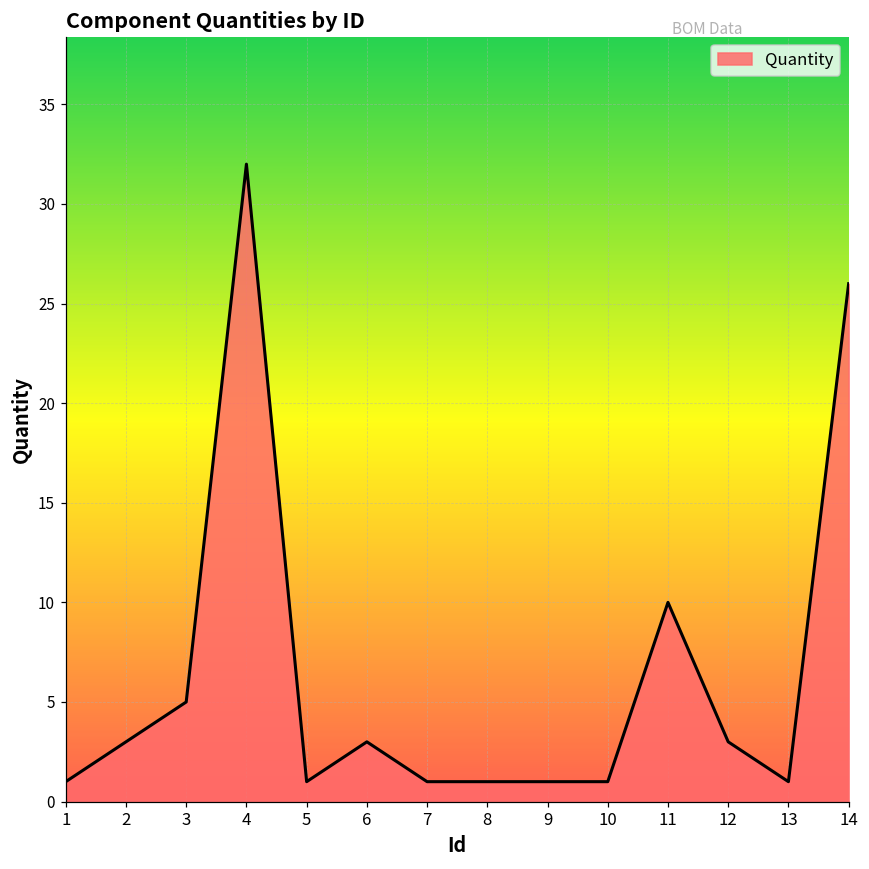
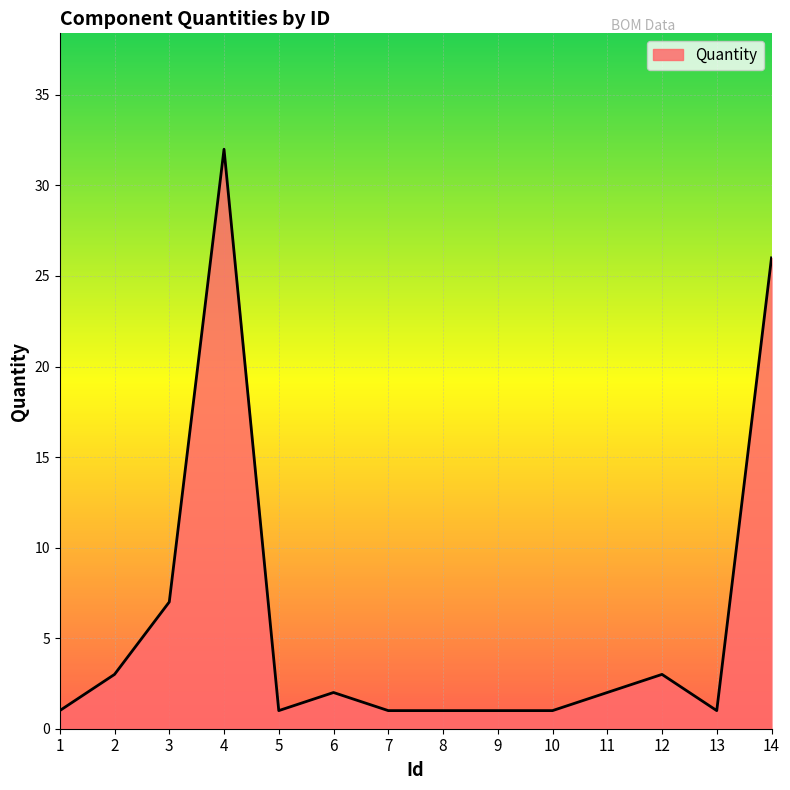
  {
    "1": 1,
    "2": 3,
-   "3": 5,
+   "3": 7,
    "4": 32,
    "5": 1,
-   "6": 3,
+   "6": 2,
    "7": 1,
    "8": 1,
    "9": 1,
    "10": 1,
-   "11": 10,
+   "11": 2,
    "12": 3,
    "13": 1,
    "14": 26
  }
